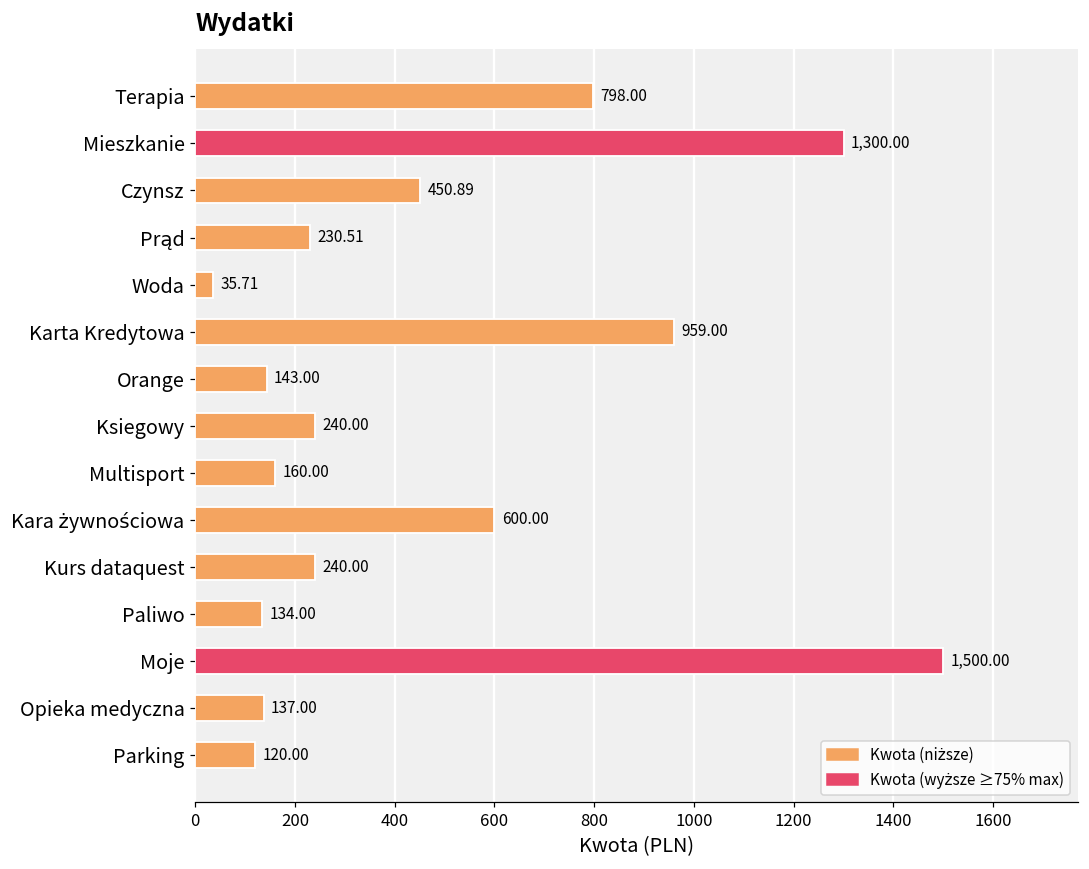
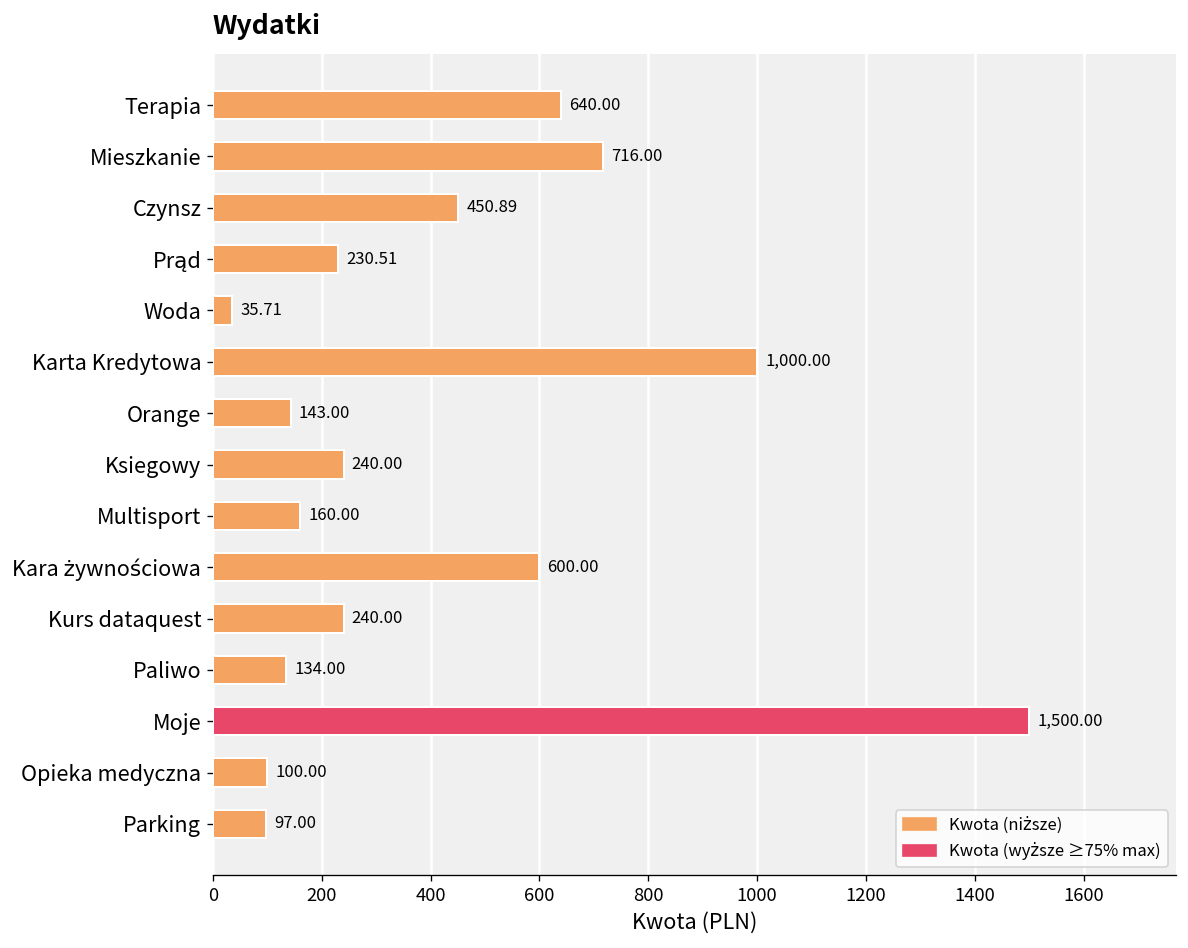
  {
-   "Terapia": "798.00",
-   "Mieszkanie": "1,300.00",
+   "Terapia": "640.00",
+   "Mieszkanie": "716.00",
    "Czynsz": "450.89",
    "Prąd": "230.51",
    "Woda": "35.71",
-   "Karta Kredytowa": "959.00",
+   "Karta Kredytowa": "1,000.00",
    "Orange": "143.00",
    "Ksiegowy": "240.00",
    "Multisport": "160.00",
    "Kara żywnościowa": "600.00",
    "Kurs dataquest": "240.00",
    "Paliwo": "134.00",
    "Moje": "1,500.00",
-   "Opieka medyczna": "137.00",
-   "Parking": "120.00"
+   "Opieka medyczna": "100.00",
+   "Parking": "97.00"
  }
